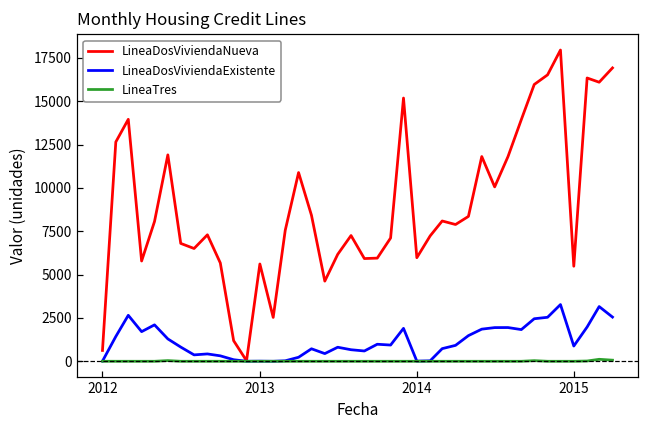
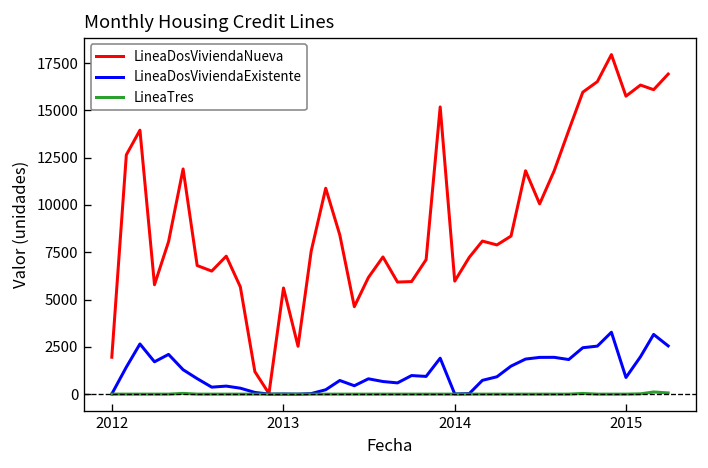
  {
    "LineaDosViviendaNueva": {
-     "2012": 600,
+     "2012": 2000,
      "2013": 5600,
      "2014": 6000,
-     "2015": 5500
+     "2015": 15800
    },
    "LineaDosViviendaExistente": {
      "2015": 900
    },
    "LineaTres": {
      "2015": 0
    }
  }
